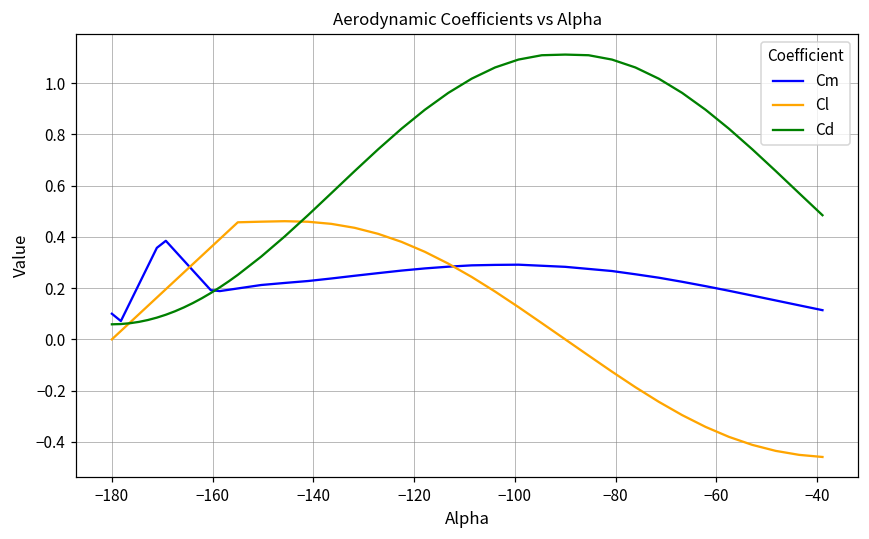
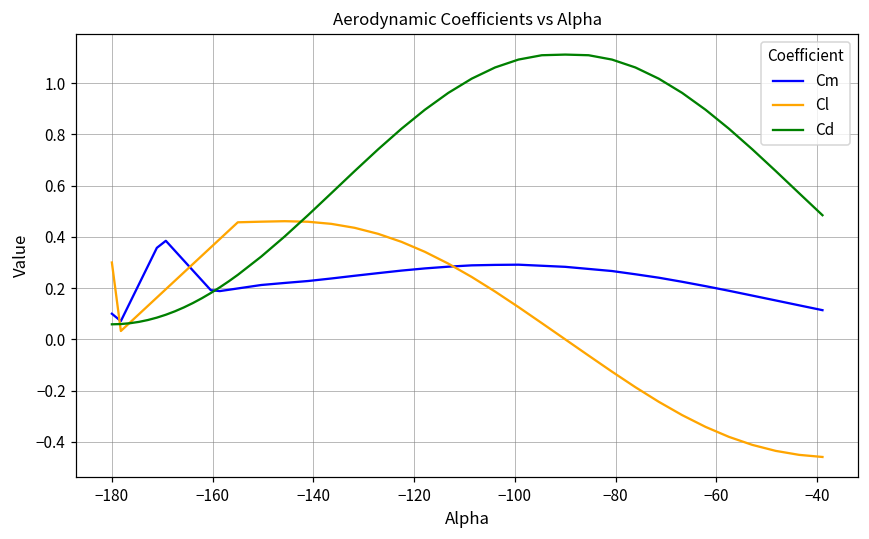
  {
    "Cm": {
      "−180": 0.1
    },
    "Cl": {
-     "−180": 0.0
+     "−180": 0.3
    },
    "Cd": {
      "−180": 0.06
    }
  }
